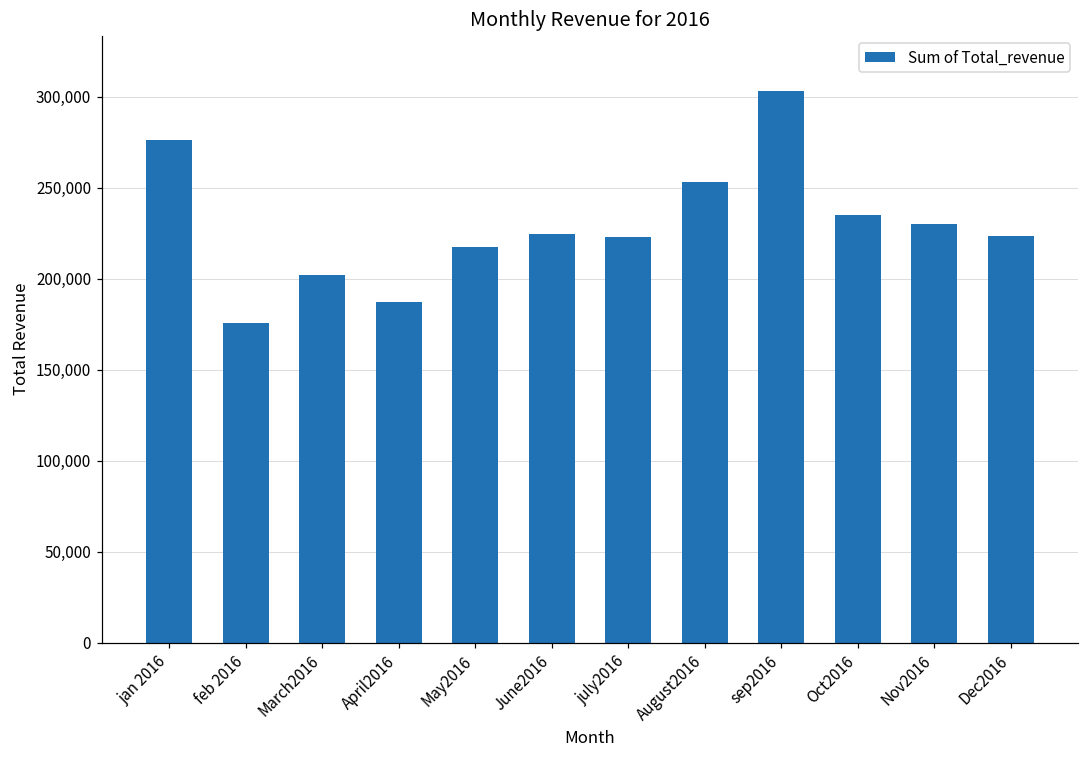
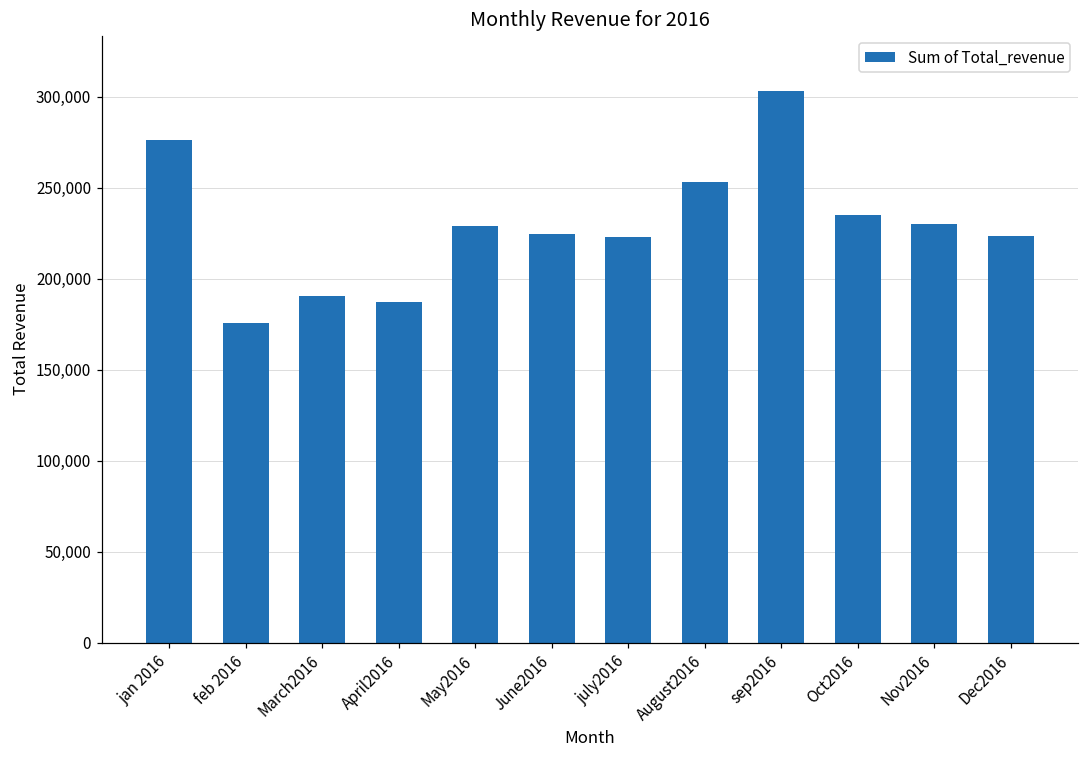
  {
    "jan 2016": "276,000",
    "feb 2016": "176,000",
-   "March2016": "202,000",
+   "March2016": "191,000",
    "April2016": "187,000",
-   "May2016": "217,000",
+   "May2016": "229,000",
    "June2016": "225,000",
    "july2016": "223,000",
    "August2016": "253,000",
    "sep2016": "303,000",
    "Oct2016": "235,000",
    "Nov2016": "230,000",
    "Dec2016": "224,000"
  }
